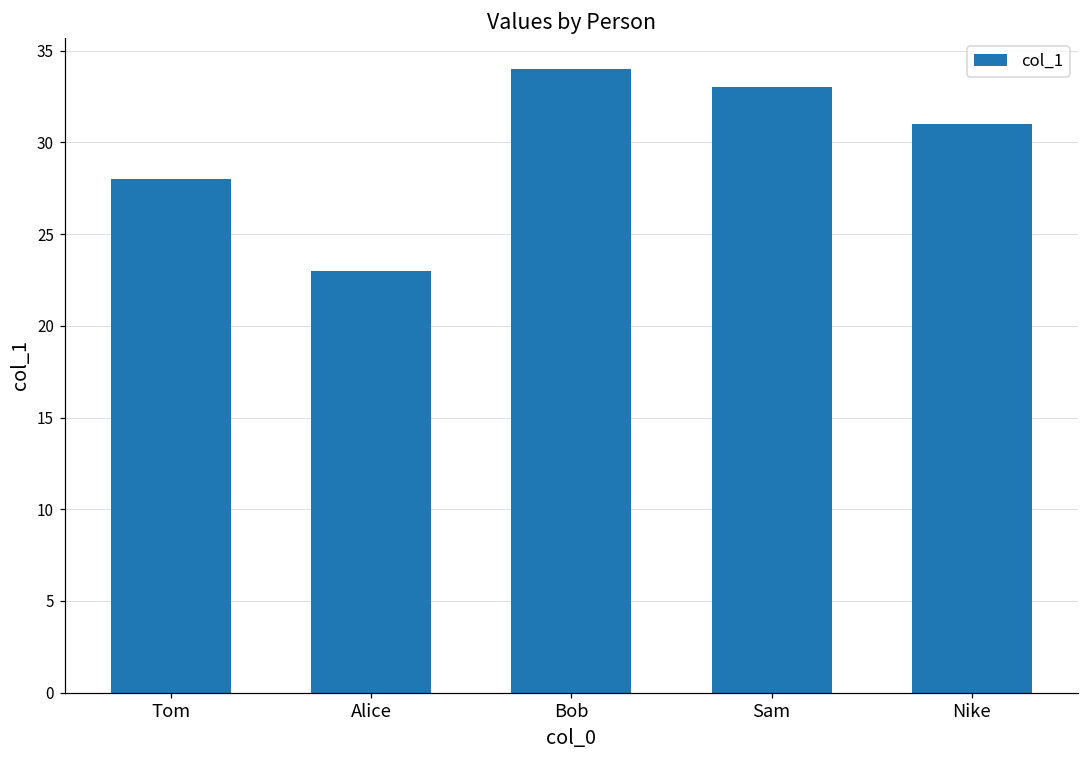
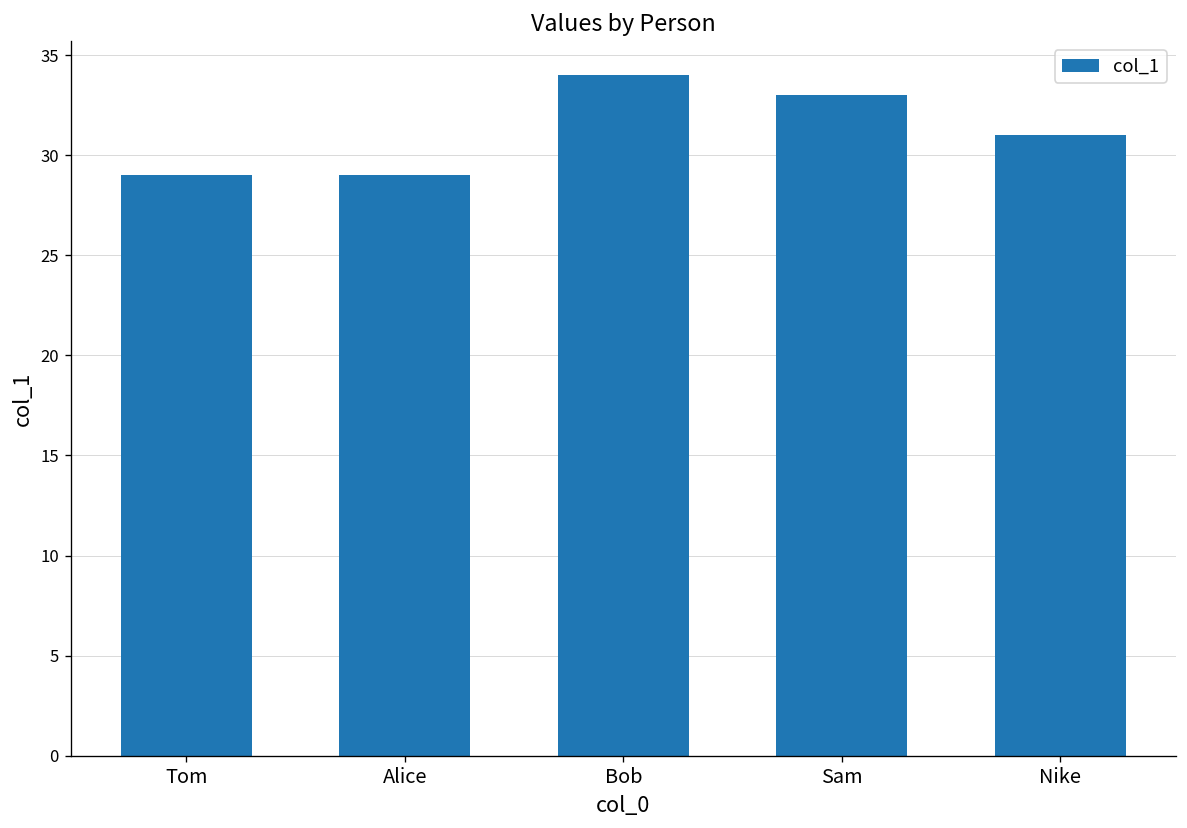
  {
-   "Tom": 28,
-   "Alice": 23,
+   "Tom": 29,
+   "Alice": 29,
    "Bob": 34,
    "Sam": 33,
    "Nike": 31
  }
